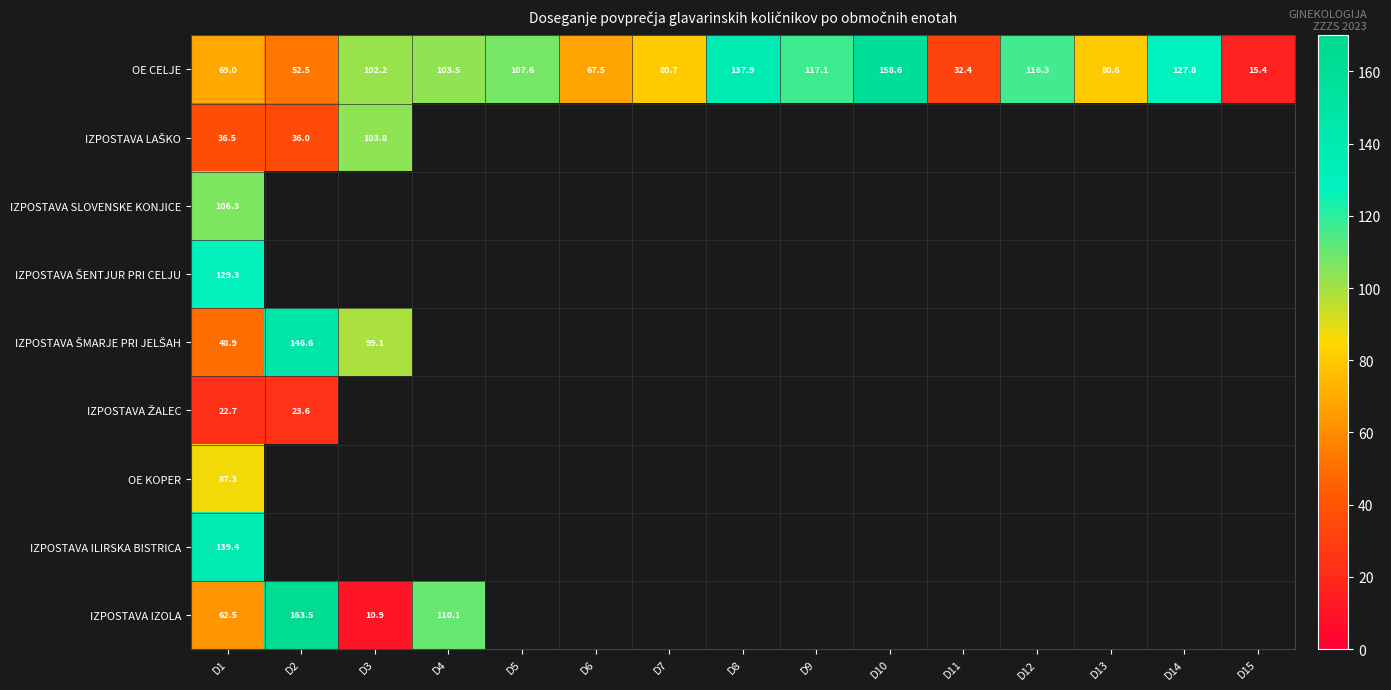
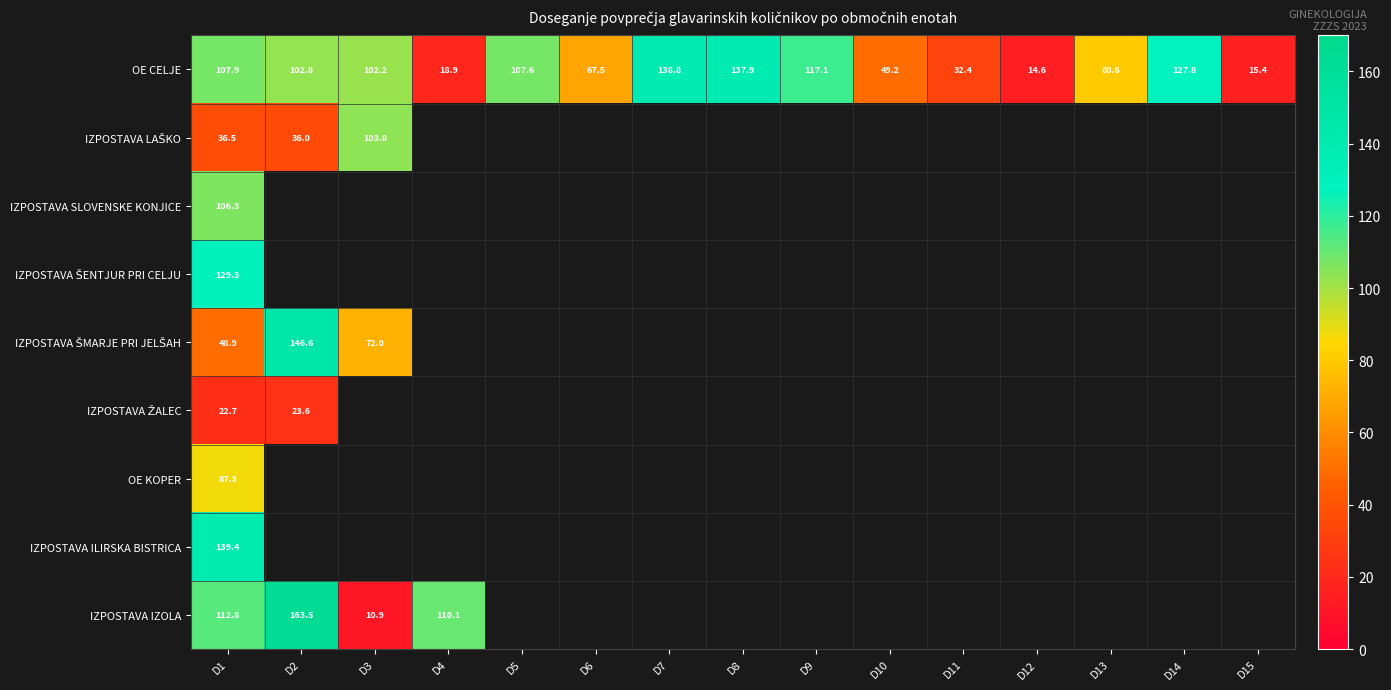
  {
    "OE CELJE": {
-     "D1": 69.0,
-     "D2": 52.5,
+     "D1": 107.9,
+     "D2": 102.8,
      "D3": 102.2,
-     "D4": 103.5,
+     "D4": 18.9,
      "D5": 107.6,
      "D6": 67.5,
-     "D7": 80.7,
+     "D7": 138.8,
      "D8": 137.9,
      "D9": 117.1,
-     "D10": 158.6,
+     "D10": 49.2,
      "D11": 32.4,
-     "D12": 116.3,
+     "D12": 14.6,
      "D13": 80.6,
      "D14": 127.8,
      "D15": 15.4
    },
    "IZPOSTAVA LAŠKO": {
      "D1": 36.5,
      "D2": 36.0,
      "D3": 103.8
    },
    "IZPOSTAVA SLOVENSKE KONJICE": {
      "D1": 106.3
    },
    "IZPOSTAVA ŠENTJUR PRI CELJU": {
      "D1": 129.3
    },
    "IZPOSTAVA ŠMARJE PRI JELŠAH": {
      "D1": 48.9,
      "D2": 146.6,
-     "D3": 99.1
+     "D3": 72.0
    },
    "IZPOSTAVA ŽALEC": {
      "D1": 22.7,
      "D2": 23.6
    },
    "OE KOPER": {
      "D1": 87.3
    },
    "IZPOSTAVA ILIRSKA BISTRICA": {
      "D1": 139.4
    },
    "IZPOSTAVA IZOLA": {
-     "D1": 62.5,
+     "D1": 112.8,
      "D2": 163.5,
      "D3": 10.9,
      "D4": 110.1
    }
  }
